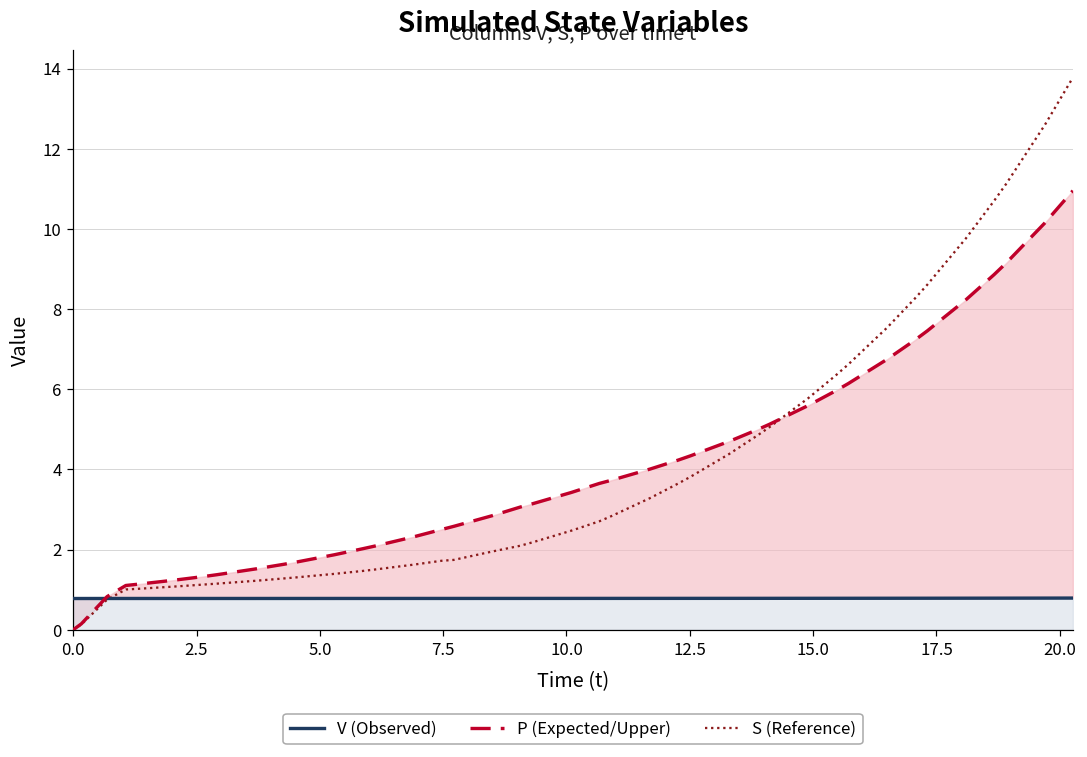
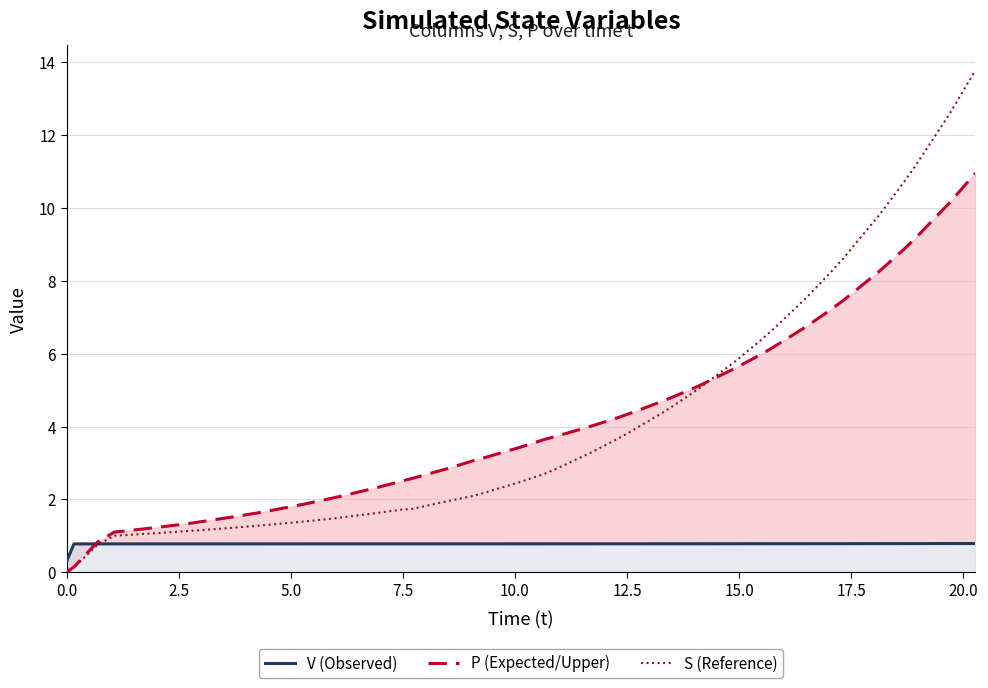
  {
    "V (Observed)": {
-     "0.0": 0.8
+     "0.0": 0.3
    }
  }
